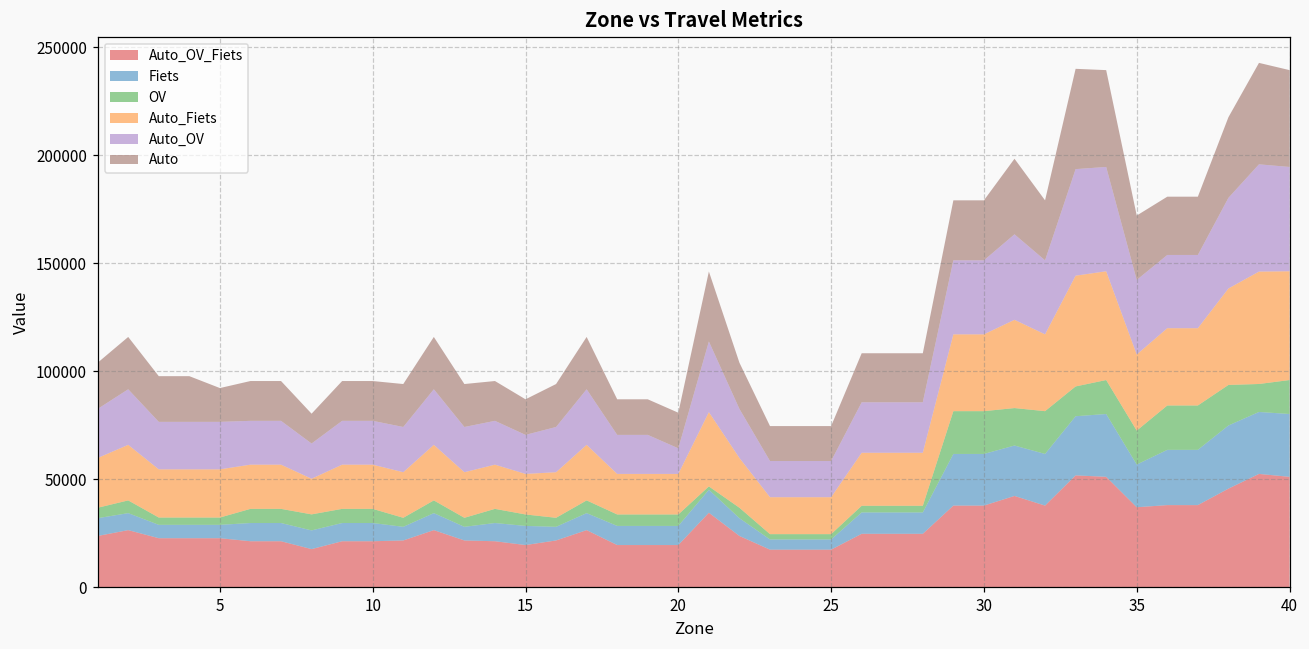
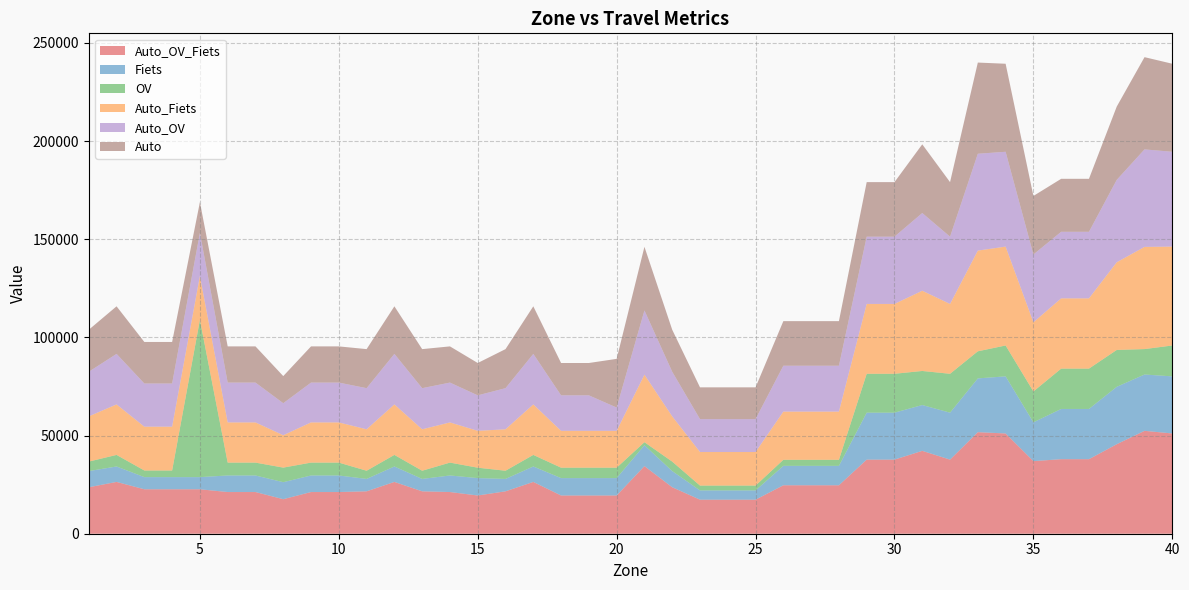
  {
    "Auto_OV_Fiets": {
      "5": 23000,
      "10": 21000,
      "15": 19000,
      "20": 19000,
      "25": 17000,
      "30": 38000,
      "35": 37000,
      "40": 51000
    },
    "Fiets": {
      "5": 6000,
      "10": 8000,
      "15": 9000,
      "20": 9000,
      "25": 5000,
      "30": 24000,
      "35": 20000,
      "40": 29000
    },
    "OV": {
-     "5": 3000,
+     "5": 80000,
      "10": 7000,
      "15": 5000,
      "20": 5000,
      "25": 2000,
      "30": 20000,
      "35": 16000,
      "40": 16000
    },
    "Auto_Fiets": {
      "5": 22000,
      "10": 20000,
      "15": 19000,
      "20": 19000,
      "25": 17000,
      "30": 36000,
      "35": 35000,
      "40": 50000
    },
    "Auto_OV": {
      "5": 22000,
      "10": 20000,
      "15": 18000,
      "20": 12000,
      "25": 17000,
      "30": 34000,
      "35": 35000,
      "40": 48000
    },
    "Auto": {
      "5": 16000,
      "10": 18000,
      "15": 16000,
-     "20": 16000,
+     "20": 25000,
      "25": 16000,
      "30": 28000,
      "35": 30000,
      "40": 45000
    }
  }
